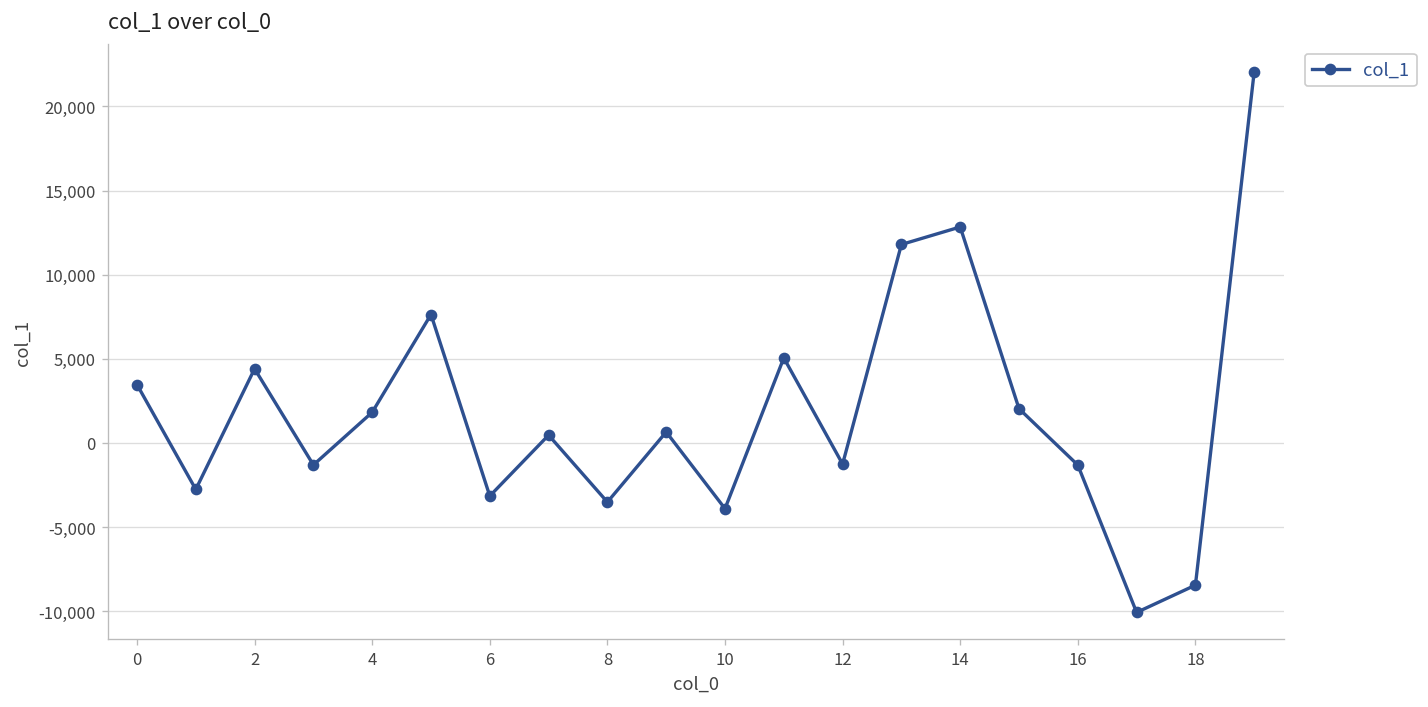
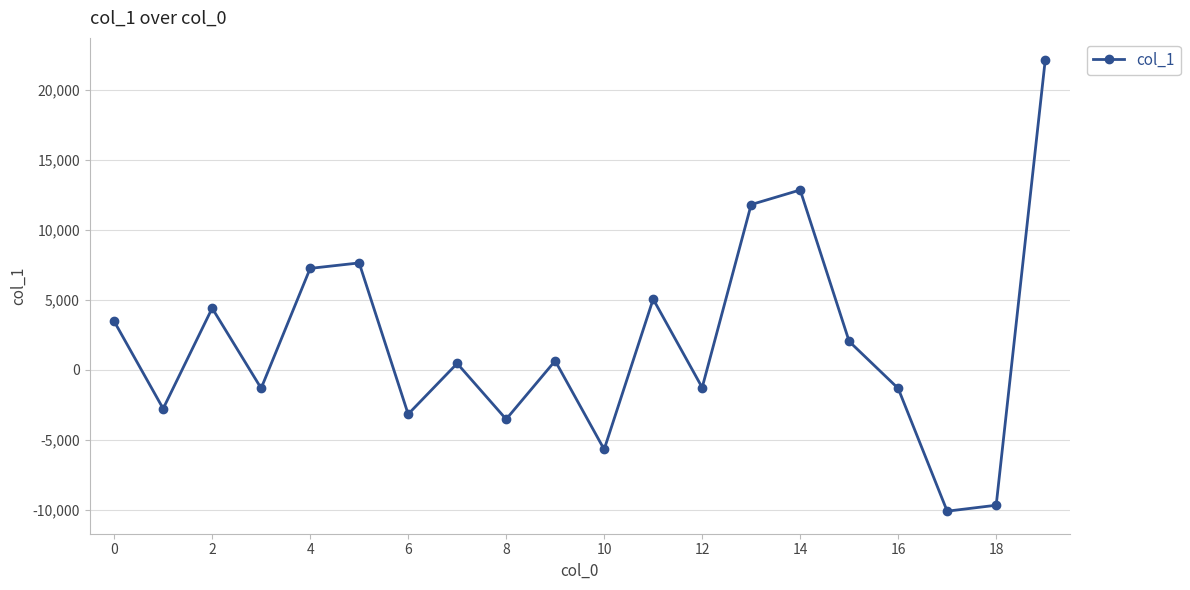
  {
    "0": "3,500",
    "2": "4,400",
-   "4": "1,800",
+   "4": "7,200",
    "6": "-3,200",
    "8": "-3,500",
-   "10": "-3,900",
+   "10": "-5,700",
    "12": "-1,300",
    "14": "12,800",
    "16": "-1,300",
-   "18": "-8,400"
+   "18": "-9,600"
  }
